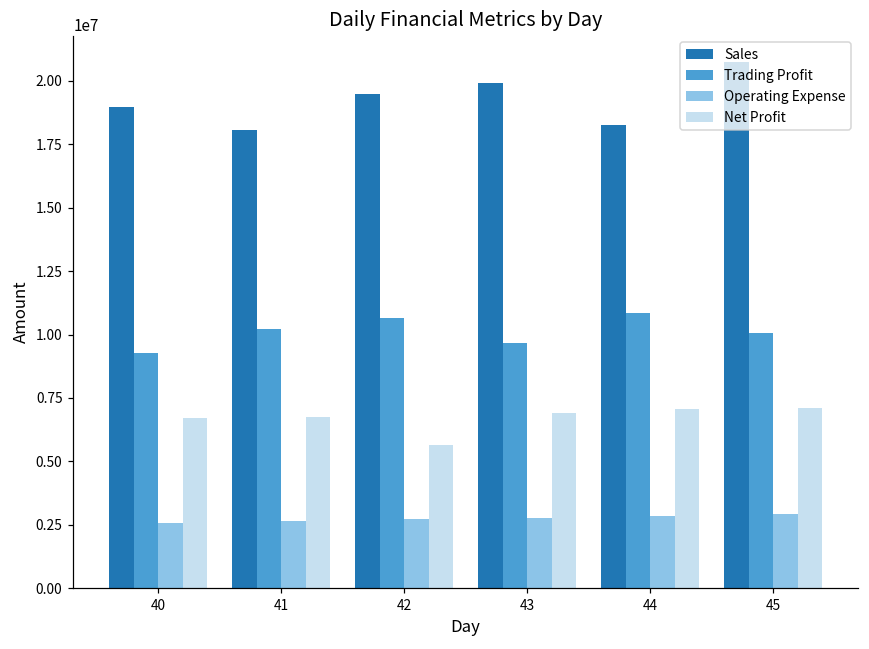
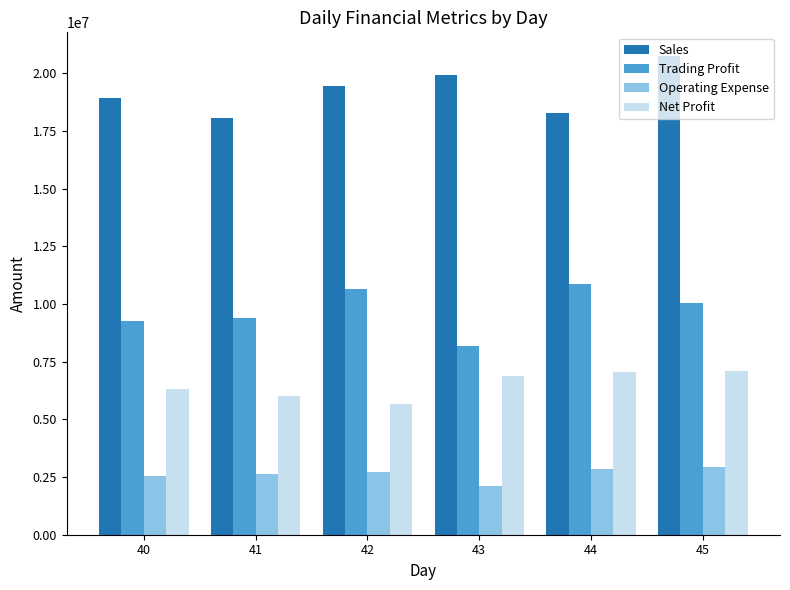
  {
    "Sales": {
      "40": 19000000,
      "41": 18100000,
      "42": 19500000,
      "43": 19900000,
      "44": 18300000
    },
    "Trading Profit": {
      "40": 9300000,
-     "41": 10200000,
+     "41": 9400000,
      "42": 10600000,
-     "43": 9700000,
+     "43": 8200000,
      "44": 10900000,
      "45": 10000000
    },
    "Operating Expense": {
      "40": 2600000,
      "41": 2600000,
      "42": 2700000,
-     "43": 2800000,
+     "43": 2100000,
      "44": 2900000,
      "45": 2900000
    },
    "Net Profit": {
-     "40": 6700000,
-     "41": 6800000,
+     "40": 6300000,
+     "41": 6000000,
      "42": 5700000,
      "43": 6900000,
      "44": 7000000,
      "45": 7100000
    }
  }
